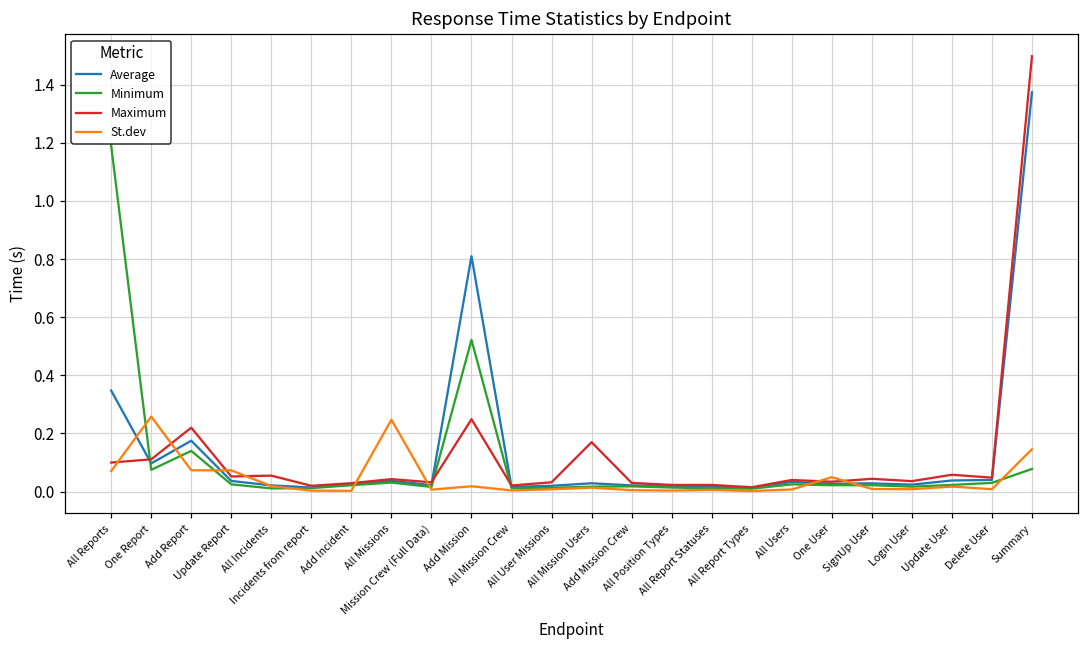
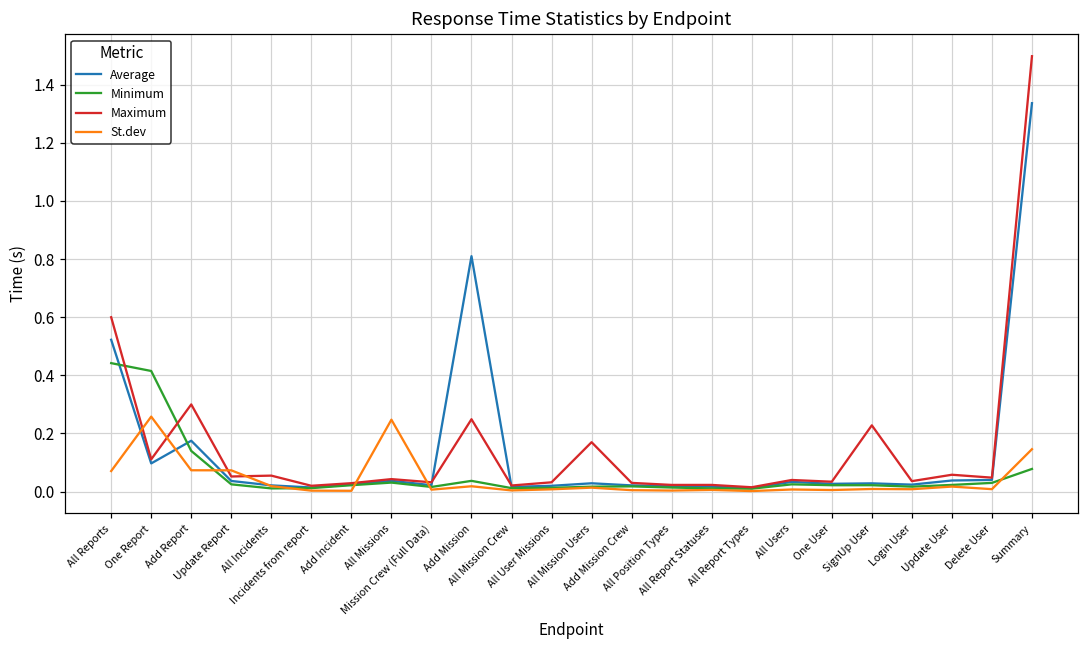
  {
    "Average": {
-     "All Reports": 0.35,
+     "All Reports": 0.52,
      "One Report": 0.10,
      "Add Report": 0.18,
      "Update Report": 0.04,
      "Add Mission": 0.81,
      "All Mission Users": 0.03,
      "Update User": 0.04,
-     "Summary": 1.37
+     "Summary": 1.34
    },
    "Minimum": {
-     "All Reports": 1.19,
-     "One Report": 0.08,
+     "All Reports": 0.44,
+     "One Report": 0.42,
      "Add Report": 0.14,
      "Update Report": 0.03,
-     "Add Mission": 0.52,
+     "Add Mission": 0.04,
      "Delete User": 0.03,
      "Summary": 0.08
    },
    "Maximum": {
-     "All Reports": 0.1,
+     "All Reports": 0.6,
      "One Report": 0.11,
-     "Add Report": 0.22,
+     "Add Report": 0.30,
      "Update Report": 0.05,
      "All Incidents": 0.06,
      "Mission Crew (Full Data)": 0.03,
      "Add Mission": 0.25,
      "All User Missions": 0.03,
      "All Mission Users": 0.17,
-     "SignUp User": 0.04,
+     "SignUp User": 0.23,
      "Login User": 0.04,
      "Update User": 0.06,
      "Summary": 1.50
    },
    "St.dev": {
      "All Reports": 0.07,
      "One Report": 0.26,
      "Add Report": 0.07,
      "Update Report": 0.07,
      "Add Incident": 0.00,
      "All Missions": 0.25,
      "Add Mission": 0.02,
      "Add Mission Crew": 0.00,
      "All Position Types": 0.00,
      "All Users": 0.01,
-     "One User": 0.05,
+     "One User": 0.01,
      "SignUp User": 0.01,
      "Delete User": 0.01,
      "Summary": 0.15
    }
  }
